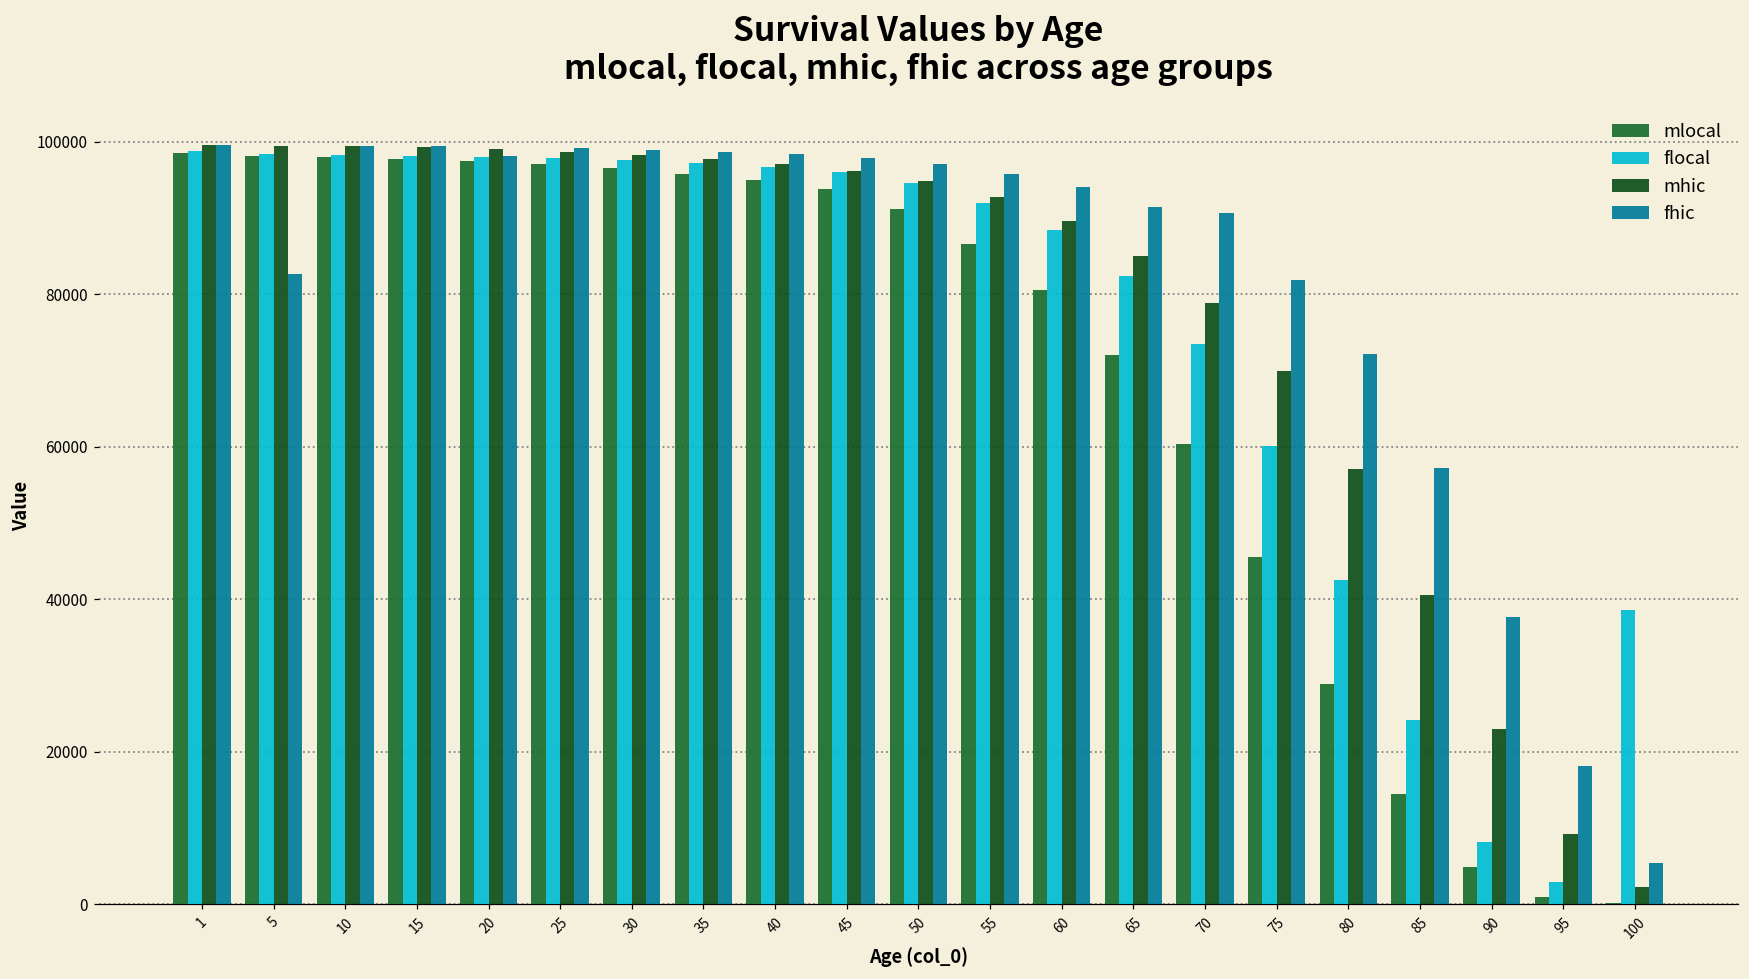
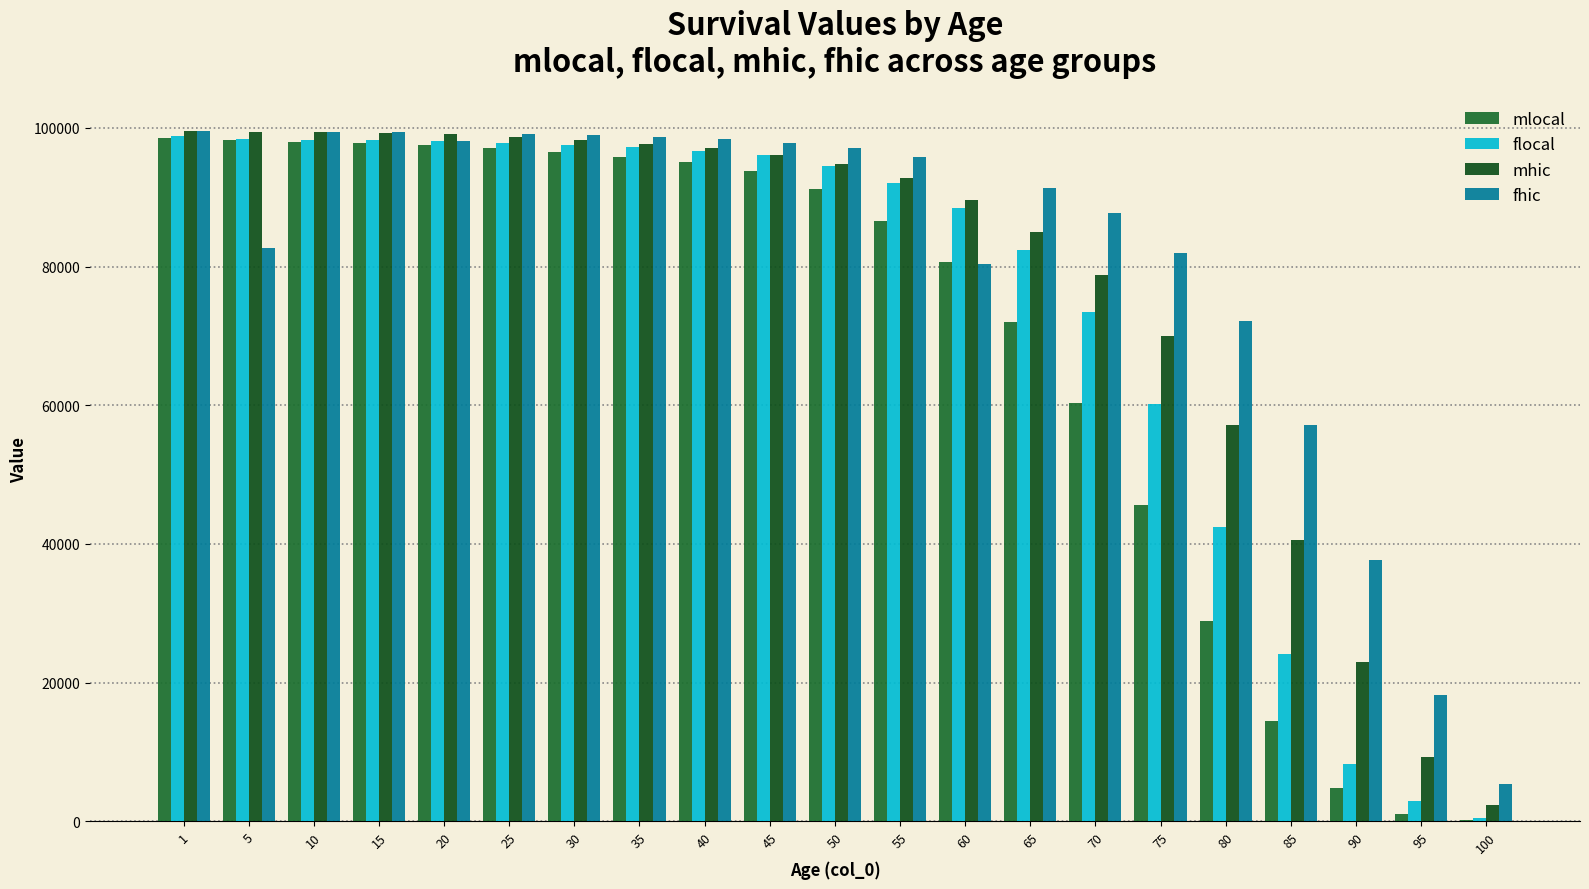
  {
    "flocal": {
      "1": 99000,
      "5": 98000,
      "10": 98000,
      "15": 98000,
      "20": 98000,
      "25": 98000,
      "30": 98000,
      "35": 97000,
      "40": 97000,
      "45": 96000,
      "50": 95000,
      "55": 92000,
      "60": 88000,
      "65": 82000,
      "70": 73000,
      "75": 60000,
      "80": 42000,
      "85": 24000,
      "90": 8000,
      "95": 3000,
-     "100": 39000
+     "100": 0
    },
    "fhic": {
      "1": 100000,
      "5": 83000,
      "10": 99000,
      "15": 99000,
      "20": 98000,
      "25": 99000,
      "30": 99000,
      "35": 99000,
      "40": 98000,
      "45": 98000,
      "50": 97000,
      "55": 96000,
-     "60": 94000,
+     "60": 80000,
      "65": 91000,
-     "70": 91000,
+     "70": 88000,
      "75": 82000,
      "80": 72000,
      "85": 57000,
      "90": 38000,
      "95": 18000,
      "100": 5000
    }
  }
